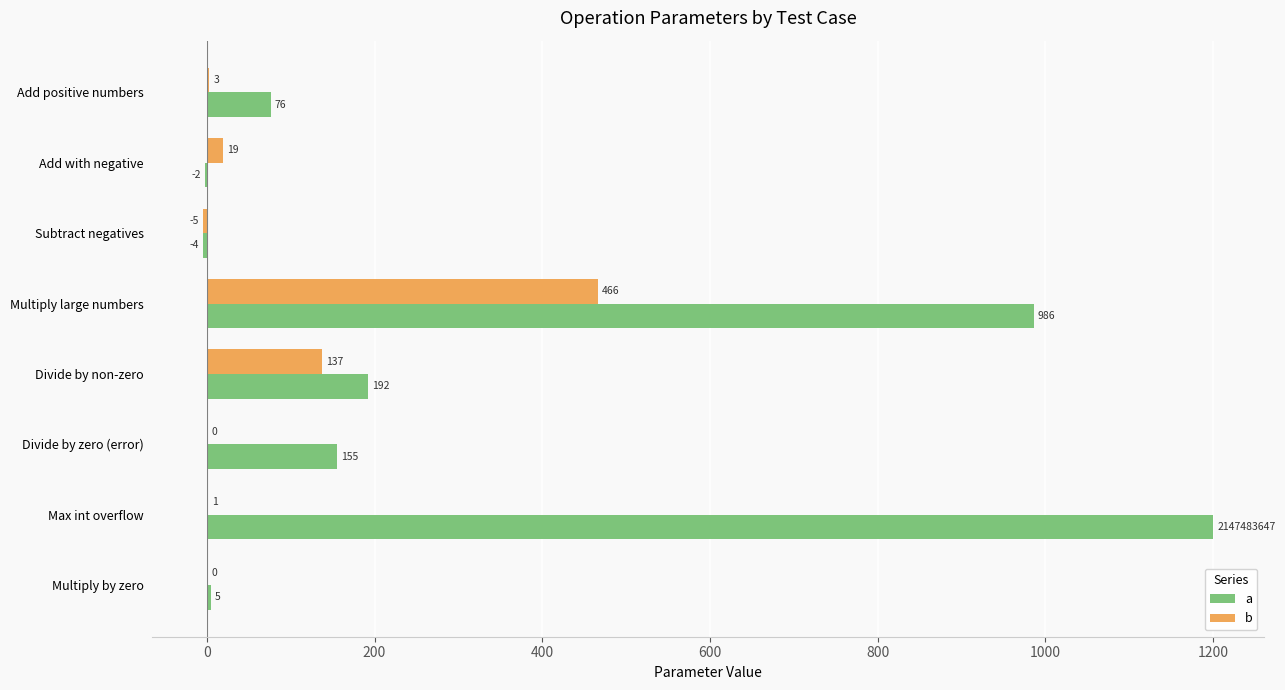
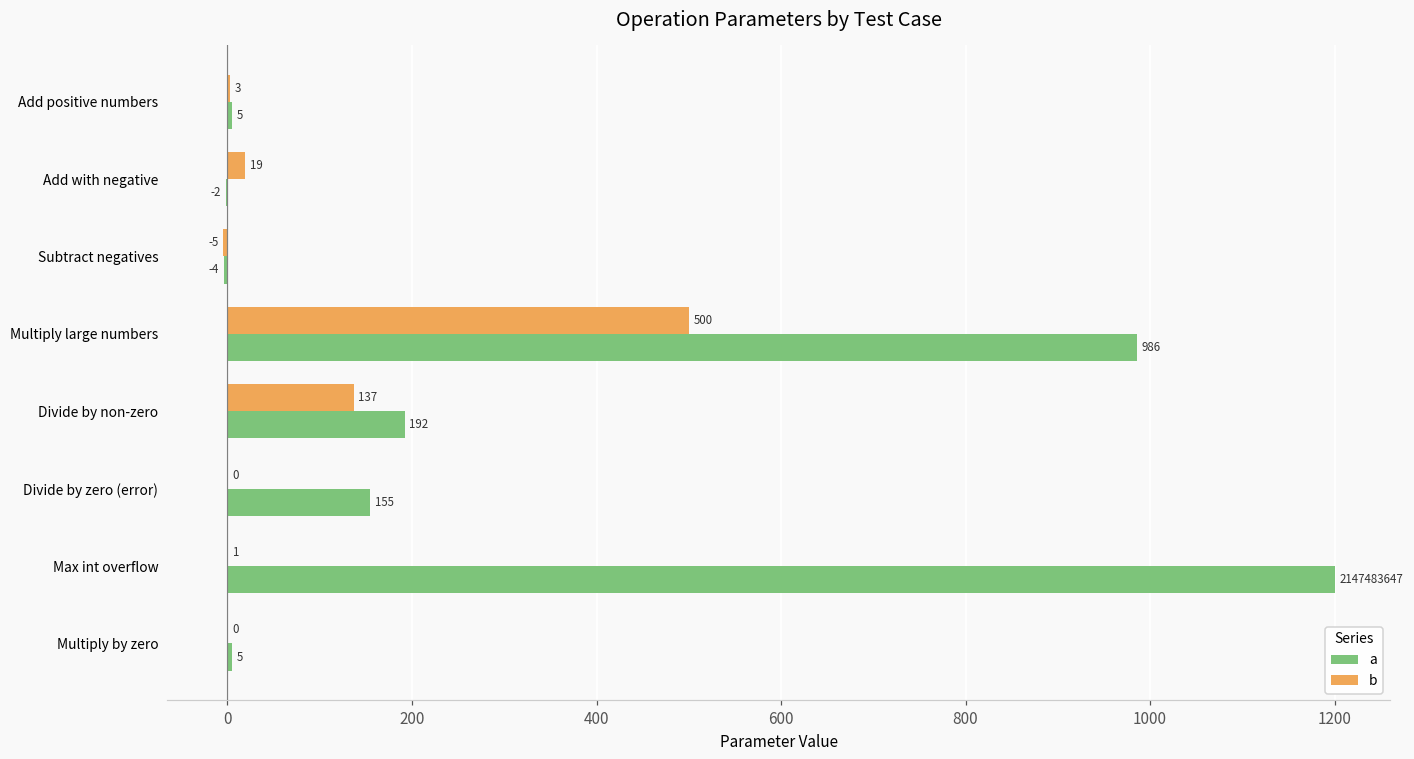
  {
    "a": {
-     "Add positive numbers": 76,
+     "Add positive numbers": 5,
      "Add with negative": -2,
      "Subtract negatives": -4,
      "Multiply large numbers": 986,
      "Divide by non-zero": 192,
      "Divide by zero (error)": 155,
      "Multiply by zero": 5
    },
    "b": {
      "Add positive numbers": 3,
      "Add with negative": 19,
      "Subtract negatives": -5,
-     "Multiply large numbers": 466,
+     "Multiply large numbers": 500,
      "Divide by non-zero": 137,
      "Divide by zero (error)": 0,
      "Max int overflow": 1,
      "Multiply by zero": 0
    }
  }
